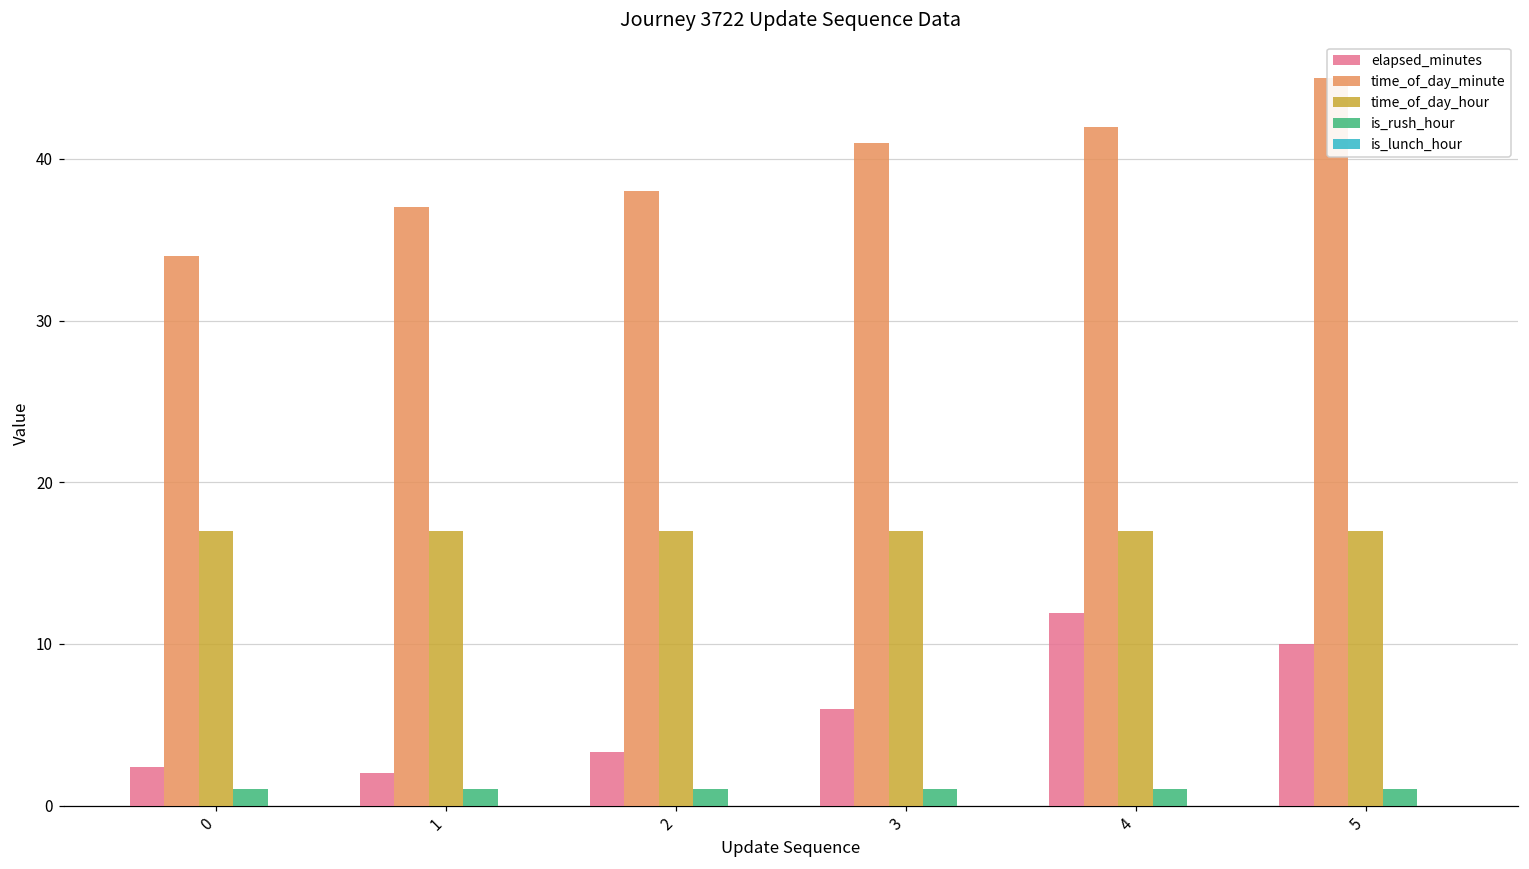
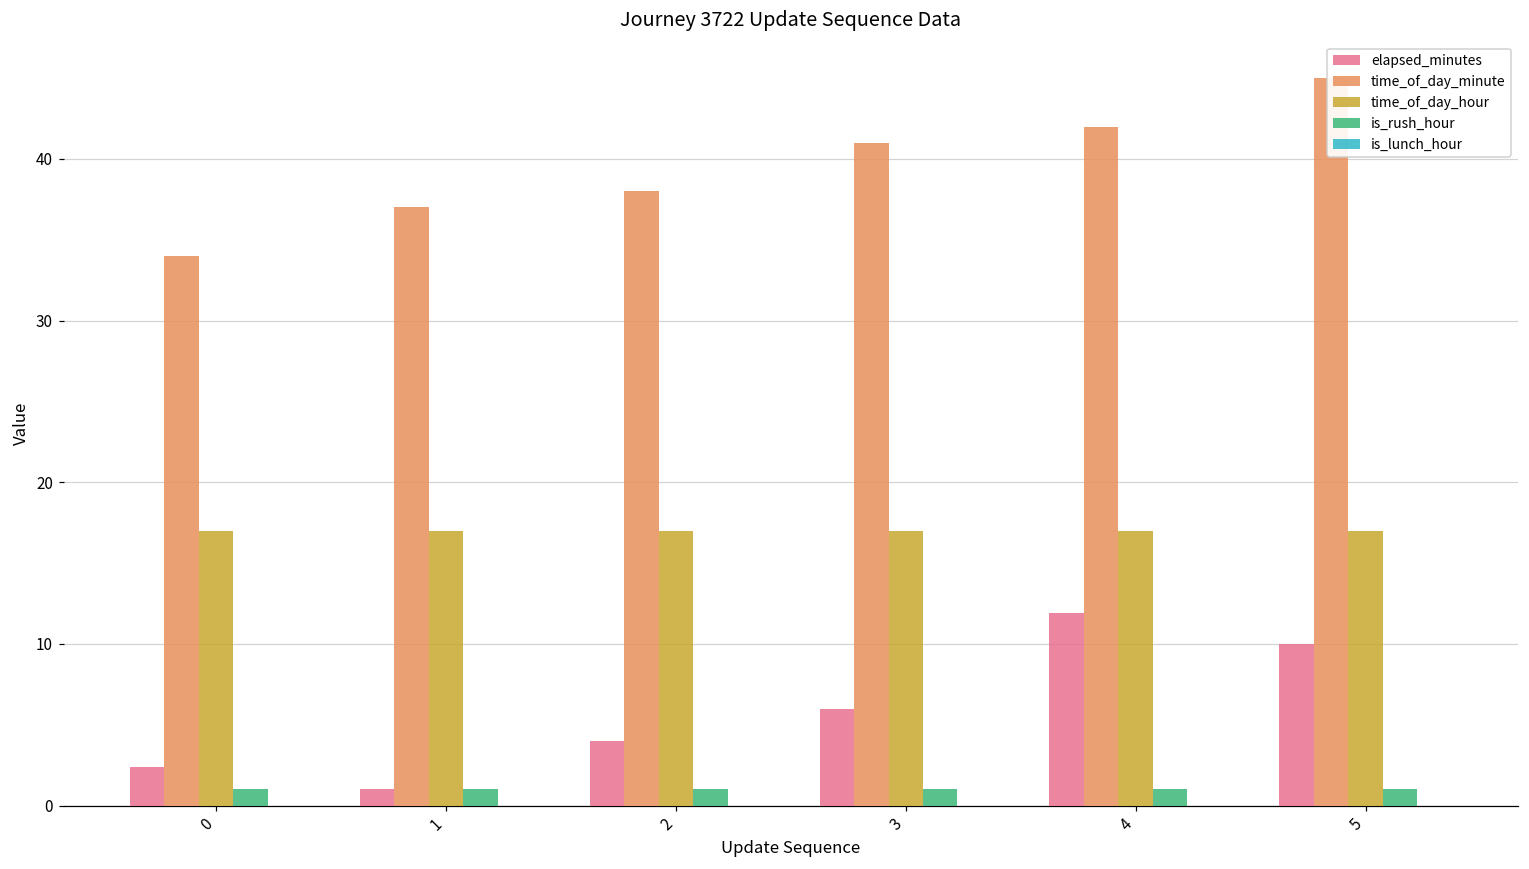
  {
    "elapsed_minutes": {
      "0": 2.4,
-     "1": 2,
-     "2": 3.3,
+     "1": 1,
+     "2": 4.0,
      "3": 6.0,
      "4": 11.9,
      "5": 10.0
    },
    "is_rush_hour": {
      "0": 1.0,
      "1": 1.0,
      "2": 1.0,
      "3": 1.0,
      "4": 1.0,
      "5": 1.0
    },
    "is_lunch_hour": {
      "0": 0.0,
      "1": 0.0,
      "2": 0.0,
      "3": 0.0,
      "4": 0.0,
      "5": 0.0
    }
  }
